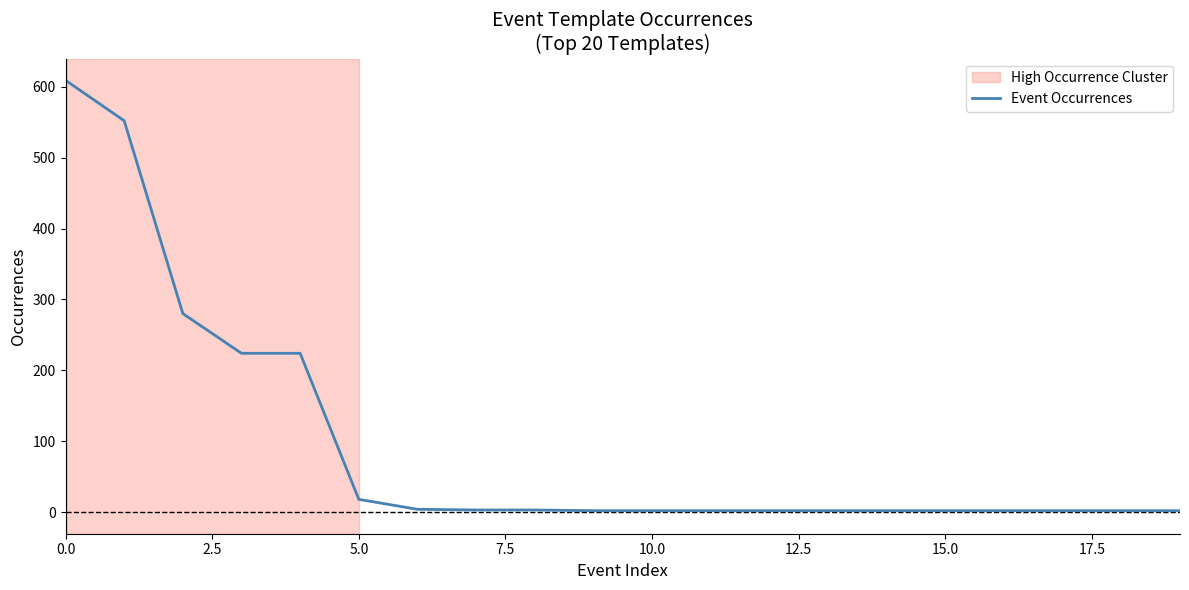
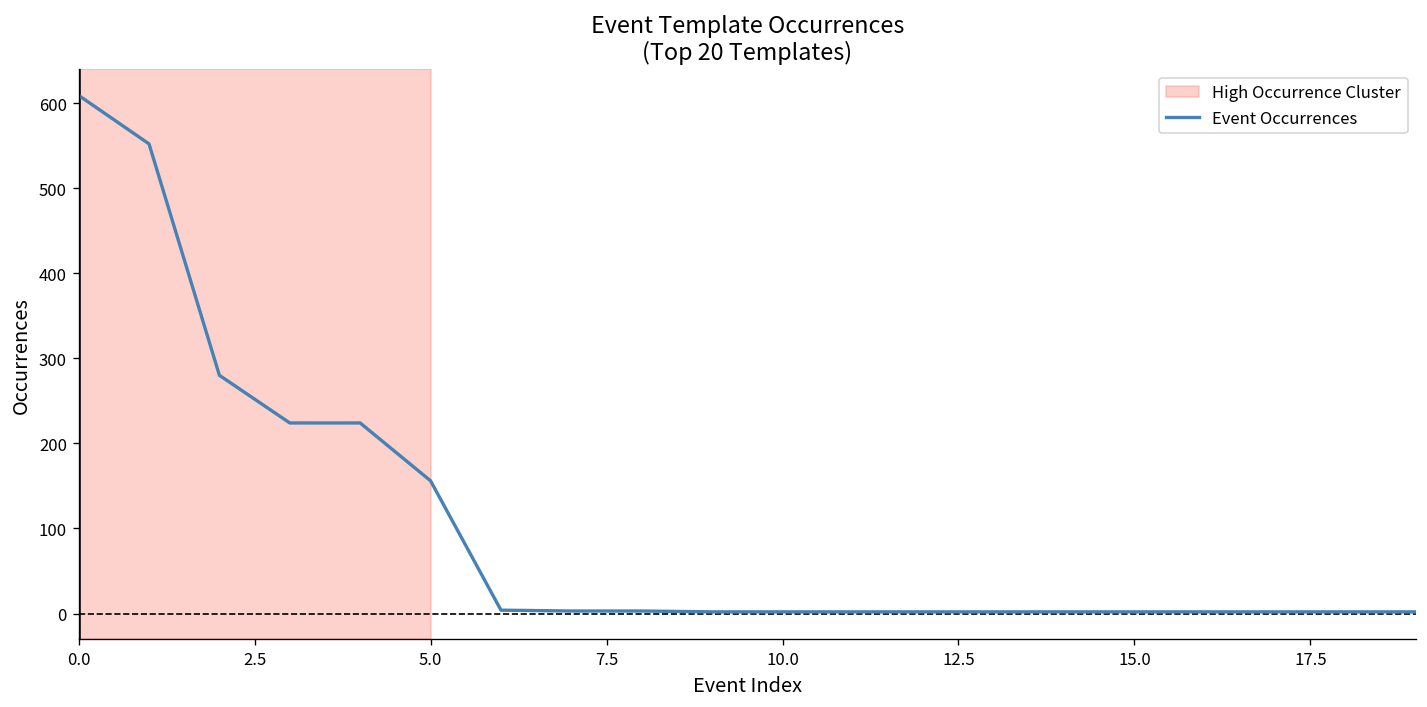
  {
    "0.0": 610,
-   "5.0": 20,
+   "5.0": 160,
    "10.0": 0,
    "15.0": 0
  }
